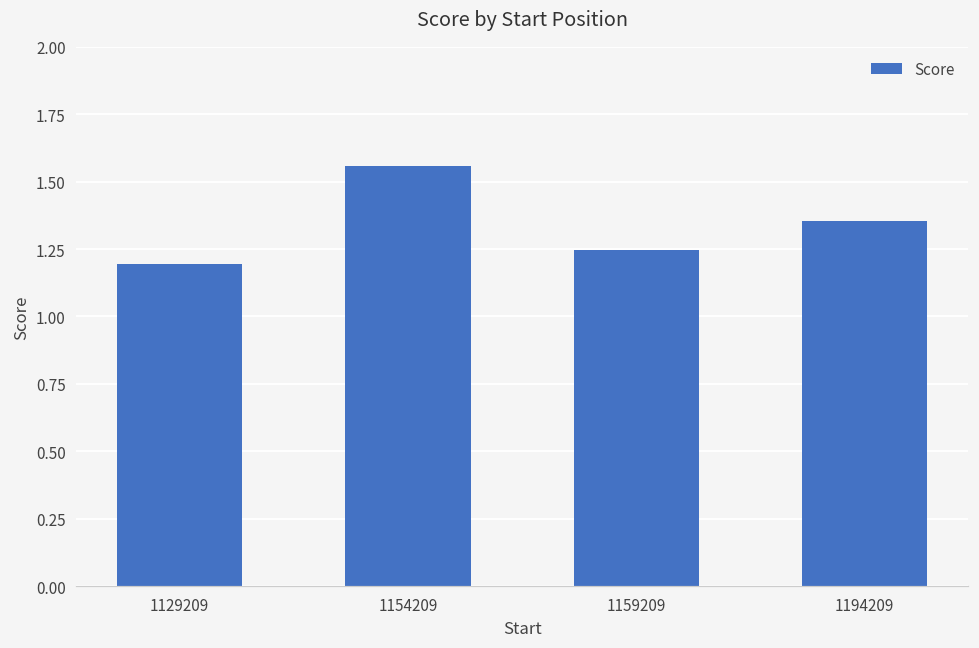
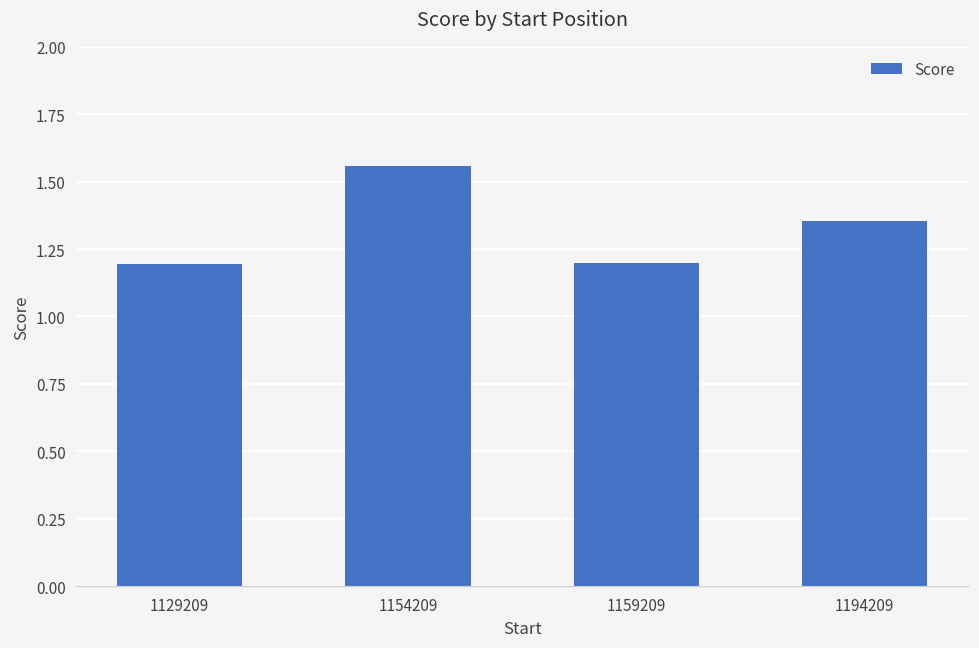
  {
    "1129209": 1.20,
    "1154209": 1.56,
-   "1159209": 1.25,
+   "1159209": 1.20,
    "1194209": 1.35
  }
